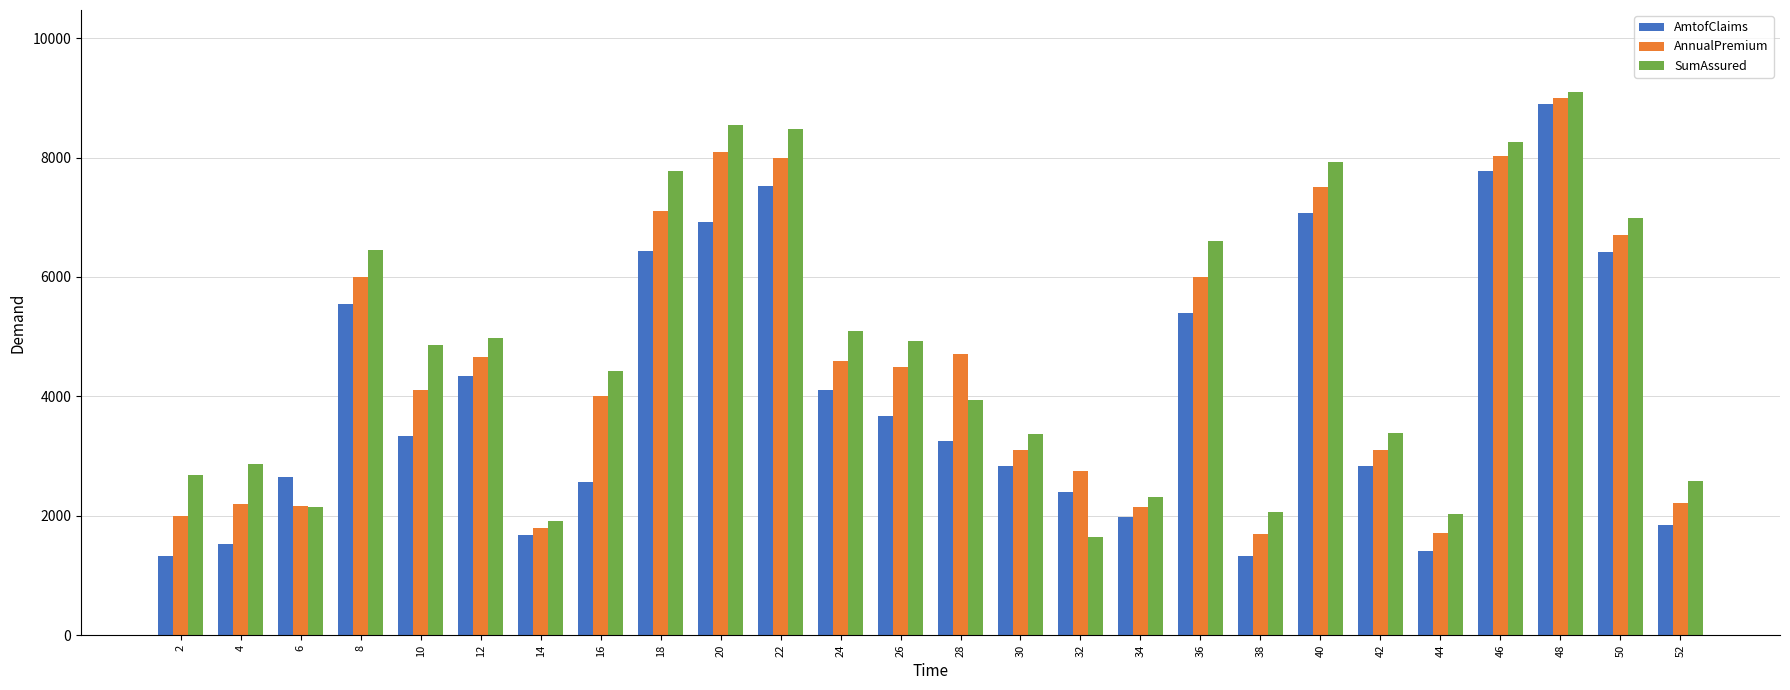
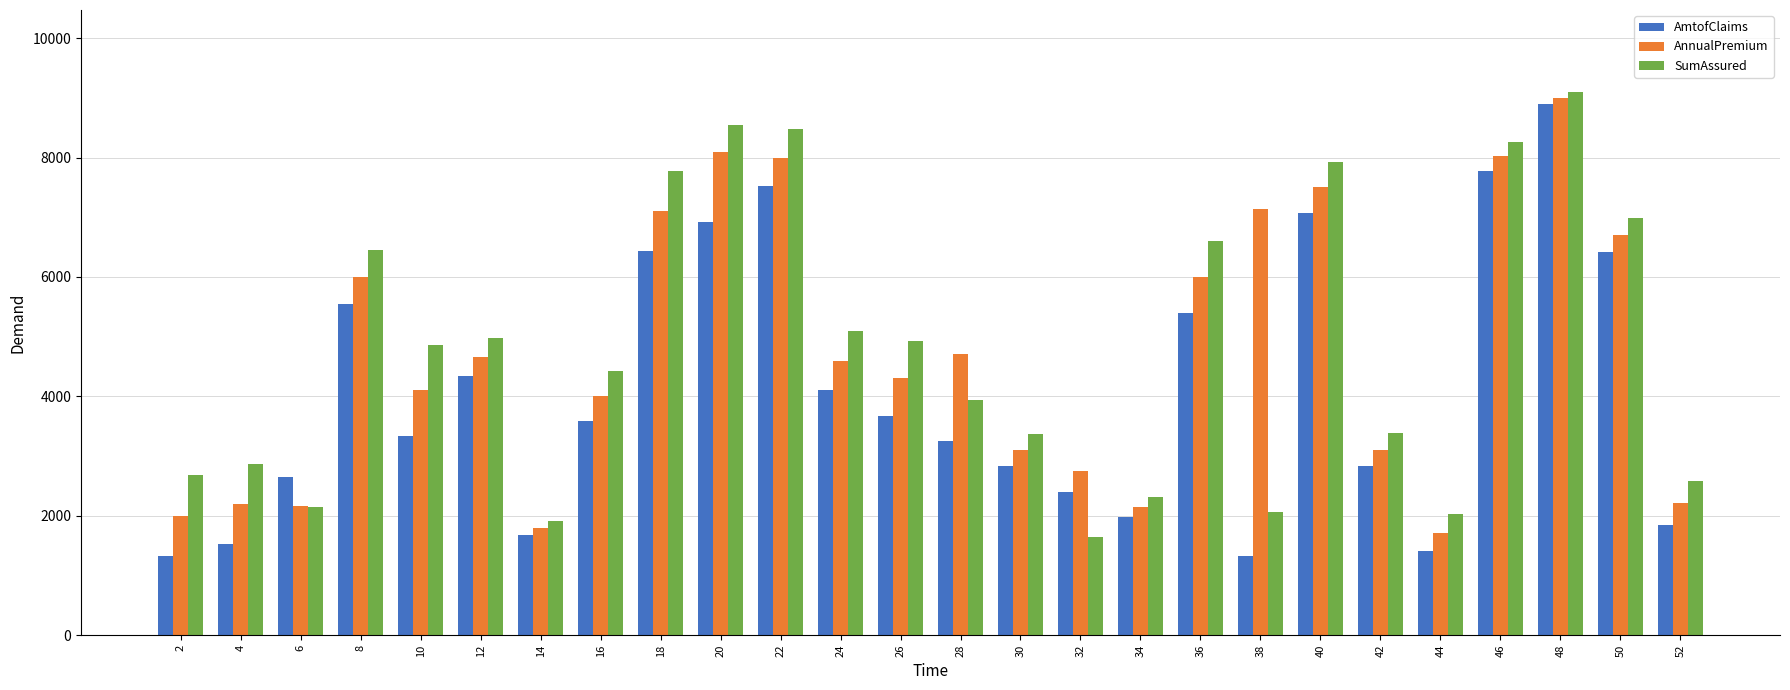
  {
    "AmtofClaims": {
      "2": 1300,
      "4": 1500,
      "6": 2700,
      "8": 5500,
      "10": 3300,
      "12": 4300,
      "14": 1700,
-     "16": 2600,
+     "16": 3600,
      "18": 6400,
      "20": 6900,
      "22": 7500,
      "24": 4100,
      "26": 3700,
      "28": 3300,
      "30": 2800,
      "32": 2400,
      "34": 2000,
      "36": 5400,
      "38": 1300,
      "40": 7100,
      "42": 2800,
      "44": 1400,
      "46": 7800,
      "48": 8900,
      "50": 6400,
      "52": 1800
    },
    "AnnualPremium": {
      "2": 2000,
      "4": 2200,
      "6": 2200,
      "8": 6000,
      "10": 4100,
      "12": 4700,
      "14": 1800,
      "16": 4000,
      "18": 7100,
      "20": 8100,
      "22": 8000,
      "24": 4600,
-     "26": 4500,
+     "26": 4300,
      "28": 4700,
      "30": 3100,
      "32": 2800,
      "34": 2200,
      "36": 6000,
-     "38": 1700,
+     "38": 7100,
      "40": 7500,
      "42": 3100,
      "44": 1700,
      "46": 8000,
      "48": 9000,
      "50": 6700,
      "52": 2200
    },
    "SumAssured": {
      "2": 2700,
      "4": 2900,
      "6": 2100,
      "8": 6500,
      "10": 4900,
      "12": 5000,
      "14": 1900,
      "16": 4400,
      "18": 7800,
      "20": 8500,
      "22": 8500,
      "24": 5100,
      "26": 4900,
      "28": 3900,
      "30": 3400,
      "32": 1600,
      "34": 2300,
      "36": 6600,
      "38": 2100,
      "40": 7900,
      "42": 3400,
      "44": 2000,
      "46": 8300,
      "48": 9100,
      "50": 7000,
      "52": 2600
    }
  }
